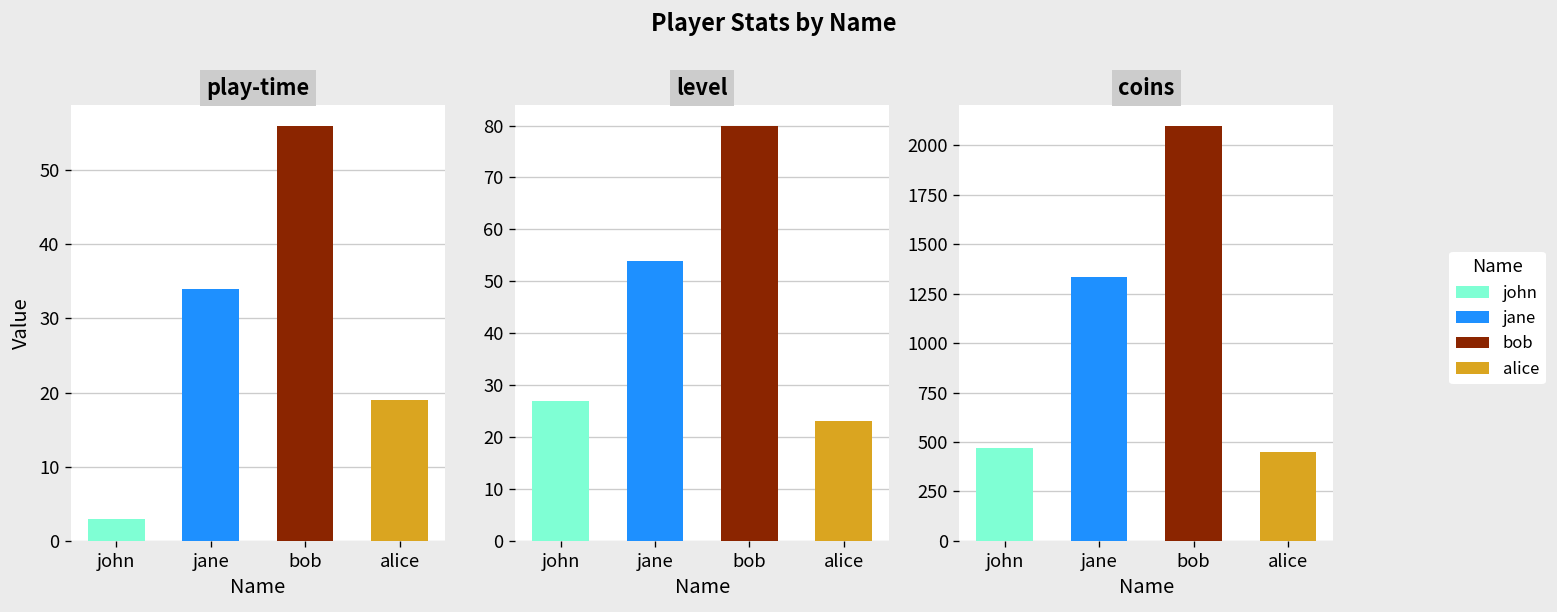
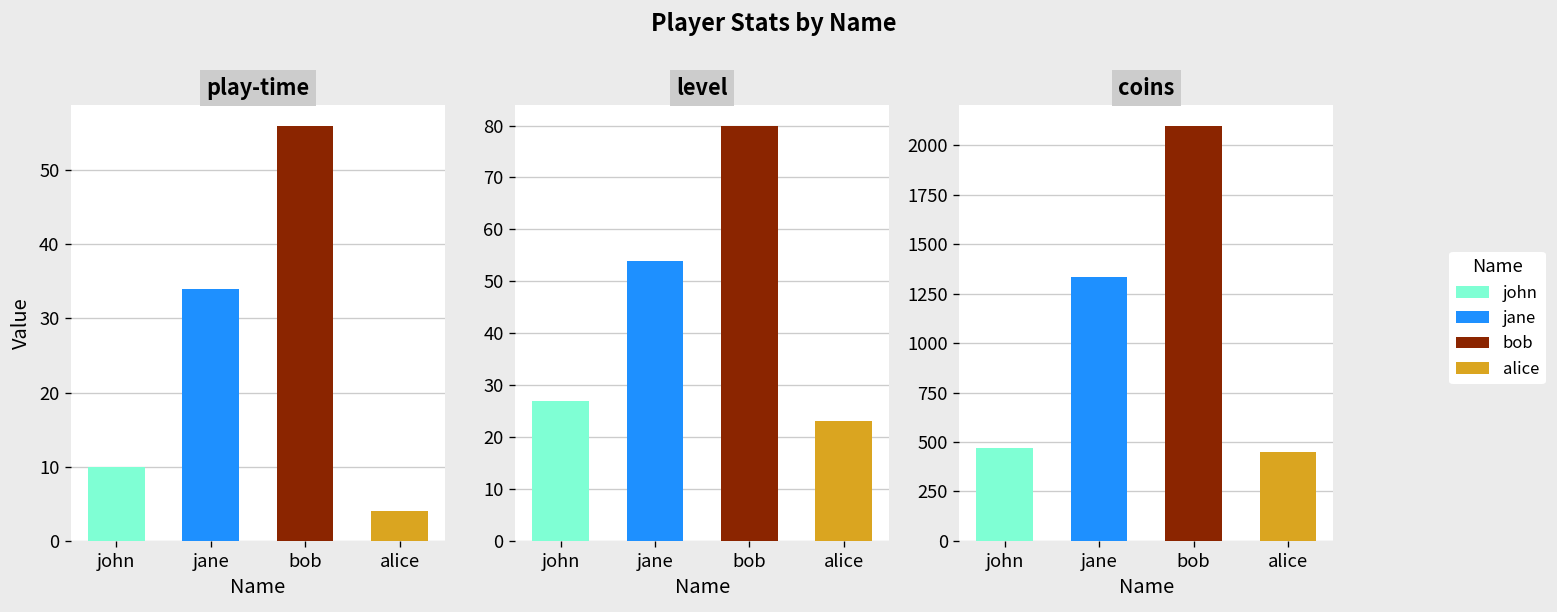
  {
    "play-time": {
-     "john": 3,
+     "john": 10,
      "jane": 34,
      "bob": 56,
-     "alice": 19
+     "alice": 4
    },
    "level": {
      "john": 27,
      "jane": 54,
      "bob": 80,
      "alice": 23
    },
    "coins": {
      "john": 470,
      "jane": 1330,
      "bob": 2100,
      "alice": 450
    }
  }
